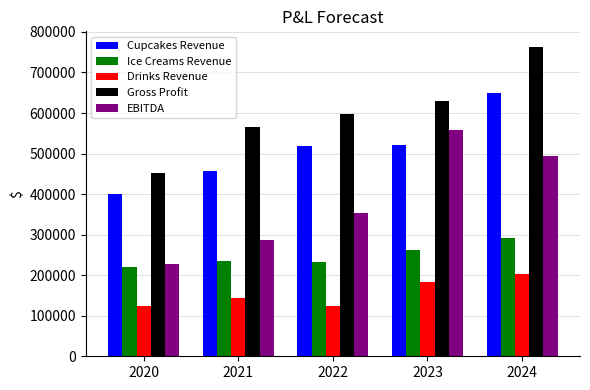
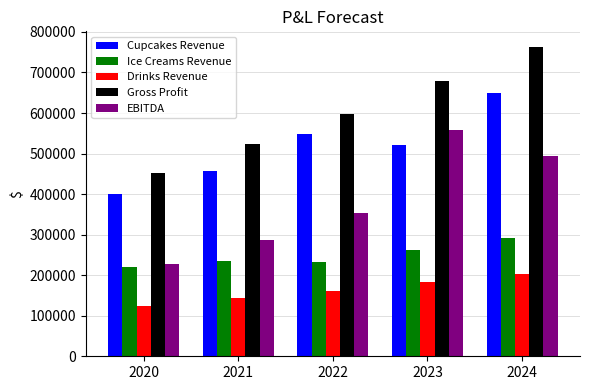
  {
    "Cupcakes Revenue": {
      "2020": 400000,
      "2021": 460000,
-     "2022": 520000,
+     "2022": 550000,
      "2023": 520000,
      "2024": 650000
    },
    "Ice Creams Revenue": {
      "2020": 220000,
      "2021": 240000,
      "2022": 230000,
      "2023": 260000,
      "2024": 290000
    },
    "Drinks Revenue": {
      "2020": 130000,
      "2021": 140000,
-     "2022": 120000,
+     "2022": 160000,
      "2023": 180000,
      "2024": 200000
    },
    "Gross Profit": {
      "2020": 450000,
-     "2021": 560000,
+     "2021": 520000,
      "2022": 600000,
-     "2023": 630000,
+     "2023": 680000,
      "2024": 760000
    },
    "EBITDA": {
      "2020": 230000,
      "2021": 290000,
      "2022": 350000,
      "2023": 560000,
      "2024": 500000
    }
  }
